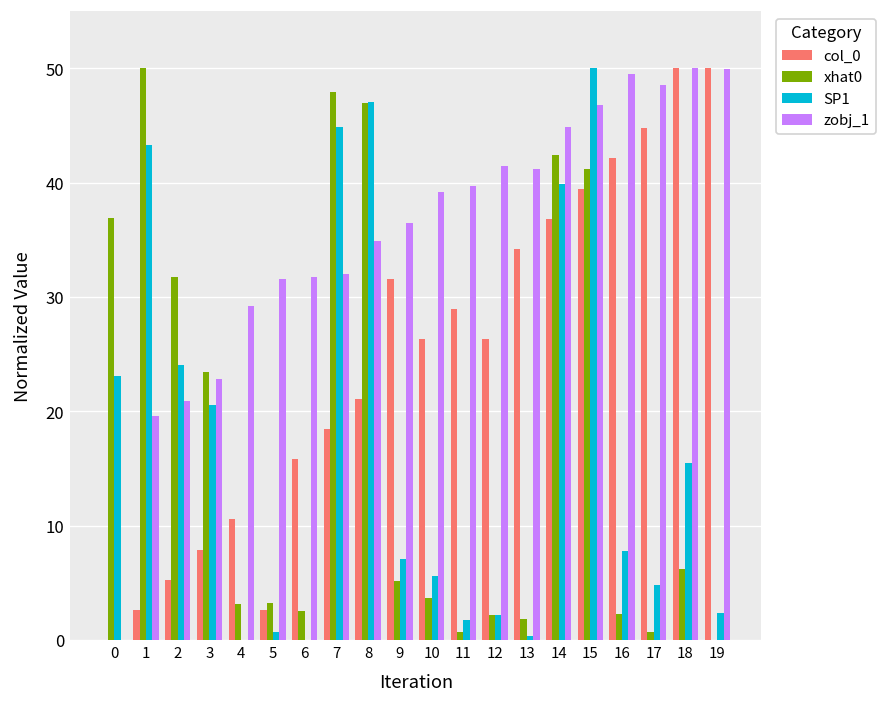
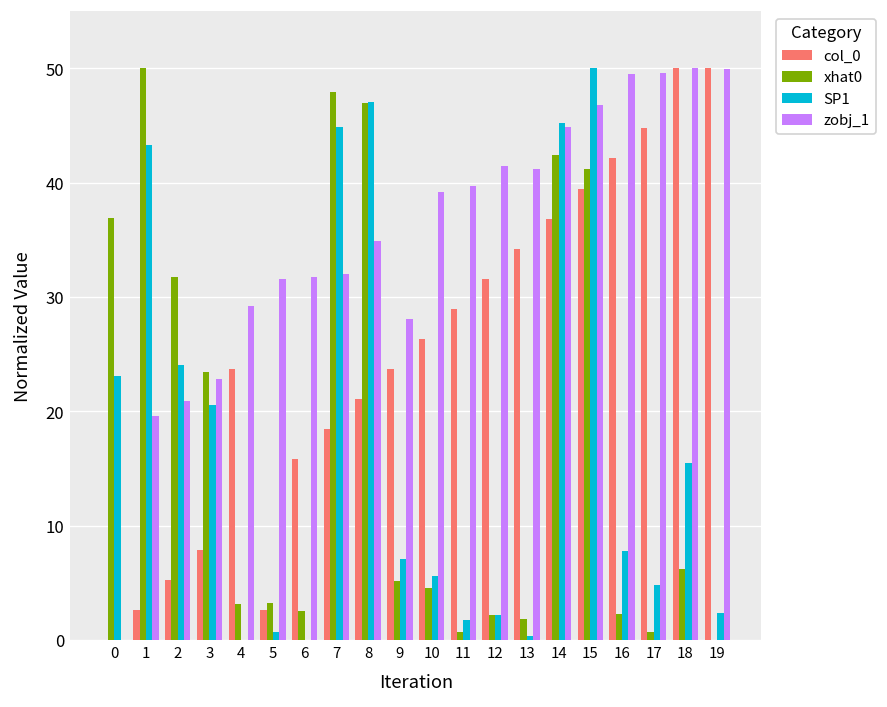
  {
    "col_0": {
      "0": 0,
      "1": 3,
      "2": 5,
      "3": 8,
-     "4": 11,
+     "4": 24,
      "5": 3,
      "6": 16,
      "7": 18,
      "8": 21,
-     "9": 32,
+     "9": 24,
      "10": 26,
      "11": 29,
-     "12": 26,
+     "12": 32,
      "13": 34,
      "14": 37,
      "15": 39,
      "16": 42,
      "17": 45,
      "18": 50,
      "19": 50
    },
    "xhat0": {
      "0": 37,
      "1": 50,
      "2": 32,
      "3": 23,
      "4": 3,
      "5": 3,
      "6": 3,
      "7": 48,
      "8": 47,
      "9": 5,
-     "10": 4,
+     "10": 5,
      "11": 1,
      "12": 2,
      "13": 2,
      "14": 42,
      "15": 41,
      "16": 2,
      "17": 1,
      "18": 6,
      "19": 0
    },
    "SP1": {
      "0": 23,
      "1": 43,
      "2": 24,
      "3": 21,
      "4": 0,
      "5": 1,
      "7": 45,
      "8": 47,
      "9": 7,
      "10": 6,
      "11": 2,
      "12": 2,
      "13": 0,
-     "14": 40,
+     "14": 45,
      "15": 50,
      "16": 8,
      "17": 5,
      "18": 15,
      "19": 2
    },
    "zobj_1": {
      "0": 0,
      "1": 20,
      "2": 21,
      "3": 23,
      "4": 29,
      "5": 32,
      "6": 32,
      "7": 32,
      "8": 35,
-     "9": 36,
+     "9": 28,
      "10": 39,
      "11": 40,
      "12": 41,
      "13": 41,
      "14": 45,
      "15": 47,
      "16": 49,
-     "17": 49,
+     "17": 50,
      "18": 50,
      "19": 50
    }
  }
